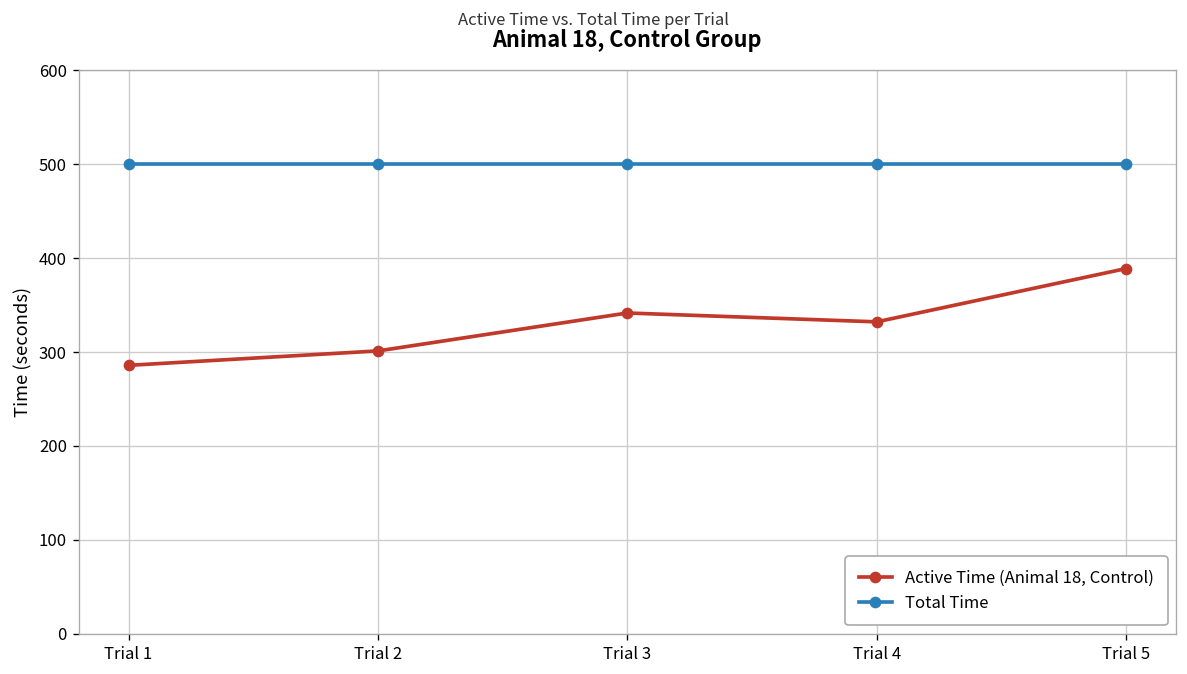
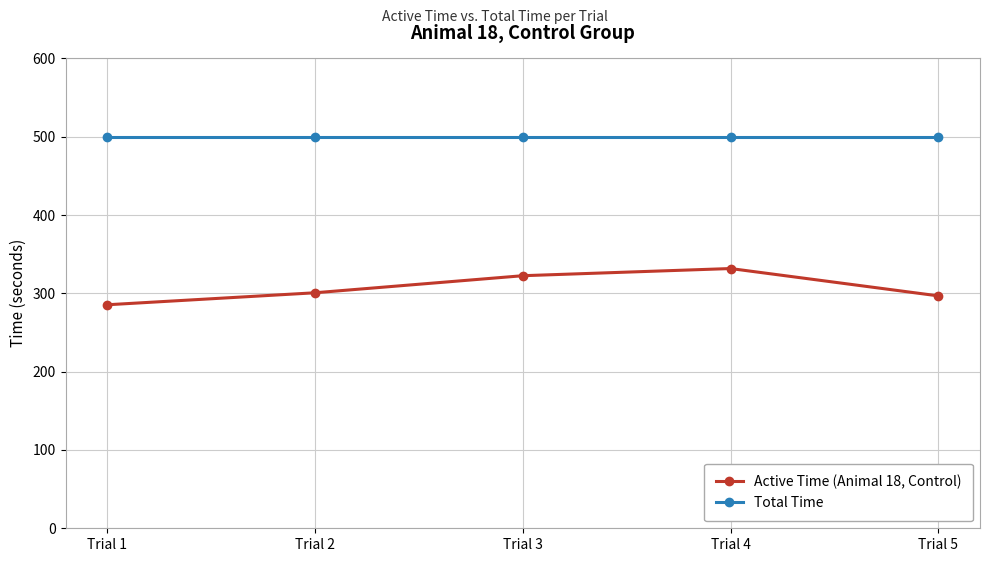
  {
    "Active Time (Animal 18, Control)": {
      "Trial 1": 290,
      "Trial 2": 300,
-     "Trial 3": 340,
+     "Trial 3": 320,
      "Trial 4": 330,
-     "Trial 5": 390
+     "Trial 5": 300
    },
    "Total Time": {
      "Trial 1": 500,
      "Trial 2": 500,
      "Trial 3": 500,
      "Trial 4": 500,
      "Trial 5": 500
    }
  }
